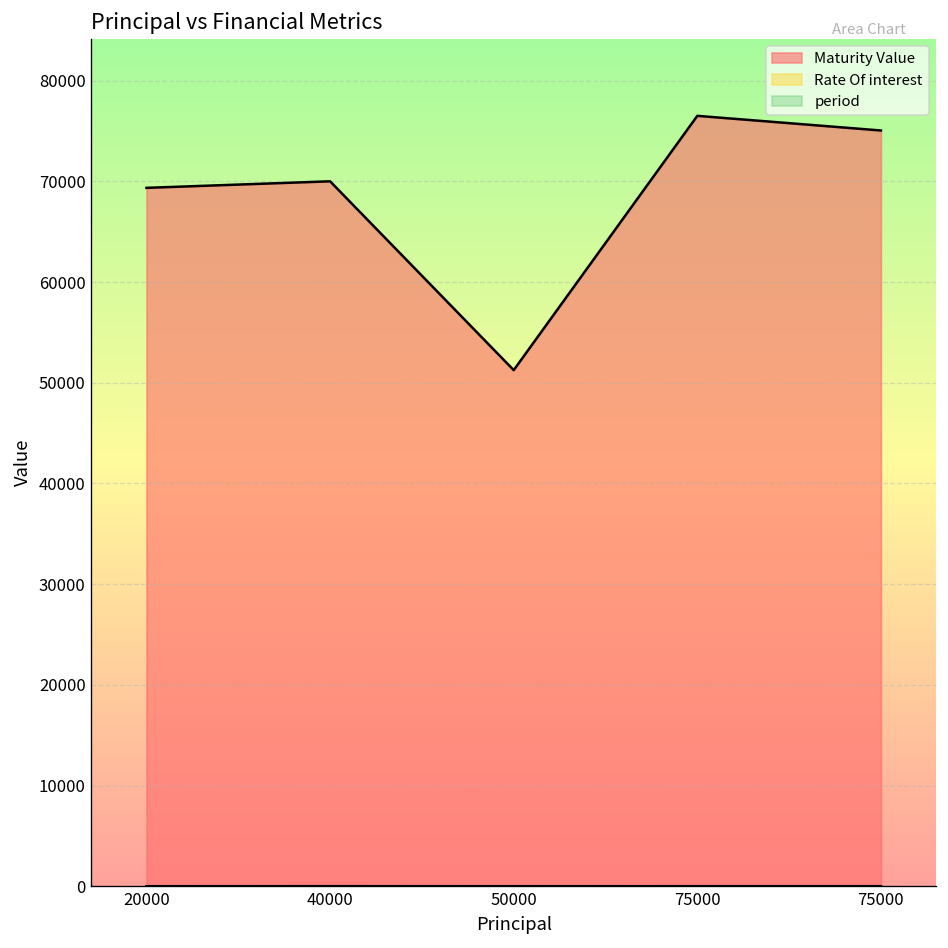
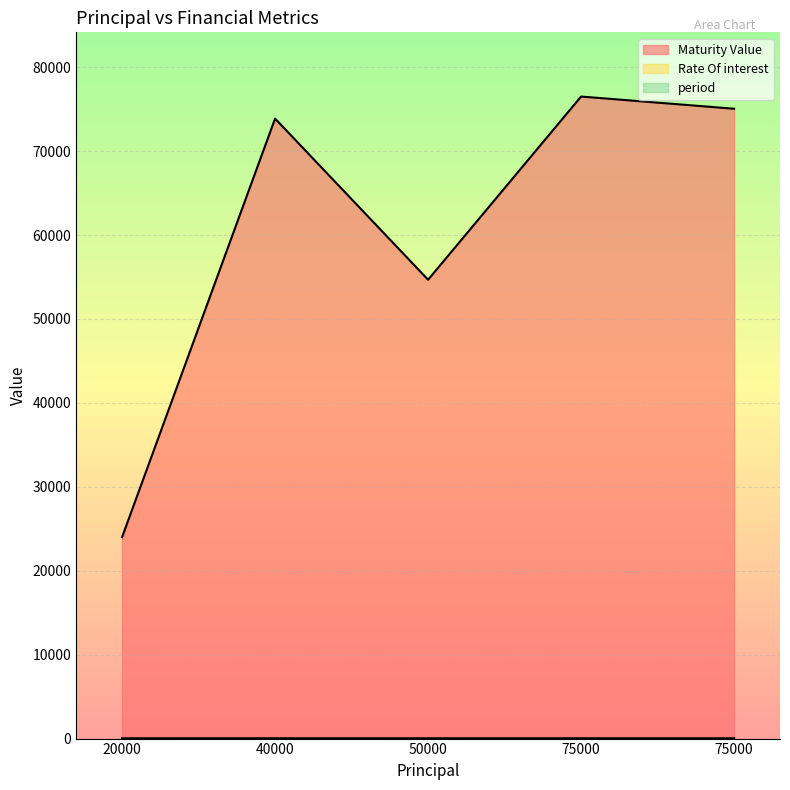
  {
    "Maturity Value": {
-     "20000": 69000,
-     "40000": 70000,
-     "50000": 51000
+     "20000": 24000,
+     "40000": 74000,
+     "50000": 55000
    }
  }
